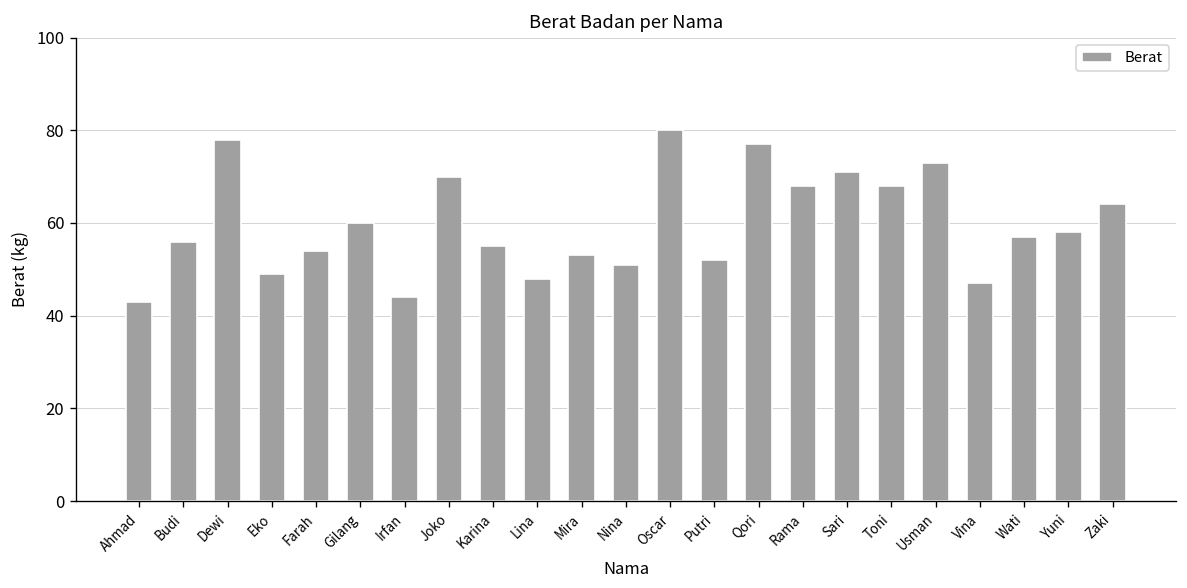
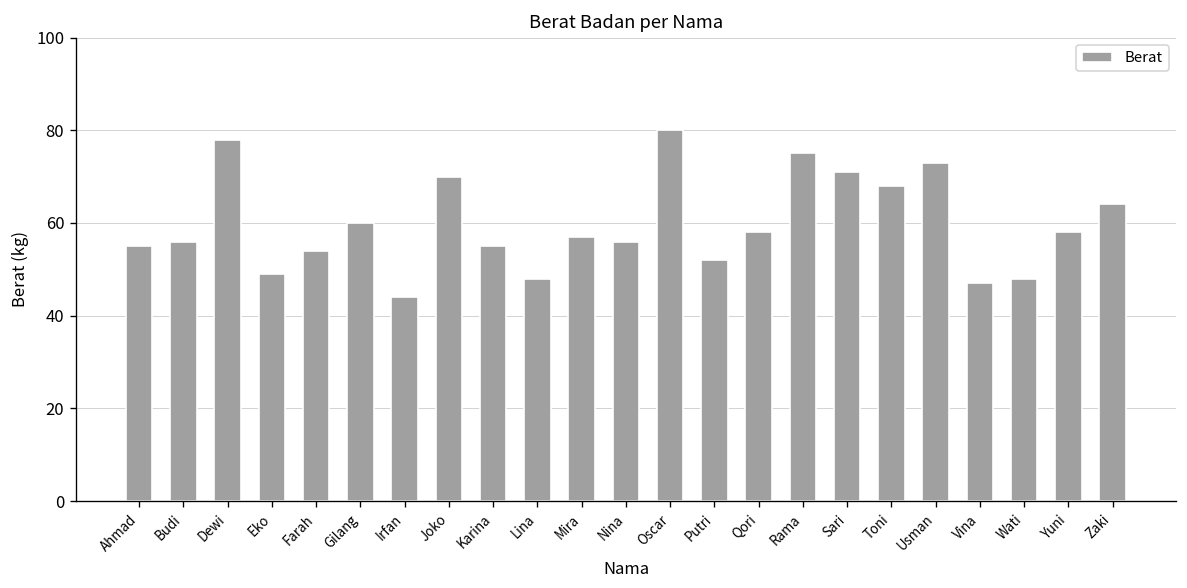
  {
-   "Ahmad": 43,
+   "Ahmad": 55,
    "Budi": 56,
    "Dewi": 78,
    "Eko": 49,
    "Farah": 54,
    "Gilang": 60,
    "Irfan": 44,
    "Joko": 70,
    "Karina": 55,
    "Lina": 48,
-   "Mira": 53,
-   "Nina": 51,
+   "Mira": 57,
+   "Nina": 56,
    "Oscar": 80,
    "Putri": 52,
-   "Qori": 77,
-   "Rama": 68,
+   "Qori": 58,
+   "Rama": 75,
    "Sari": 71,
    "Toni": 68,
    "Usman": 73,
    "Vina": 47,
-   "Wati": 57,
+   "Wati": 48,
    "Yuni": 58,
    "Zaki": 64
  }
